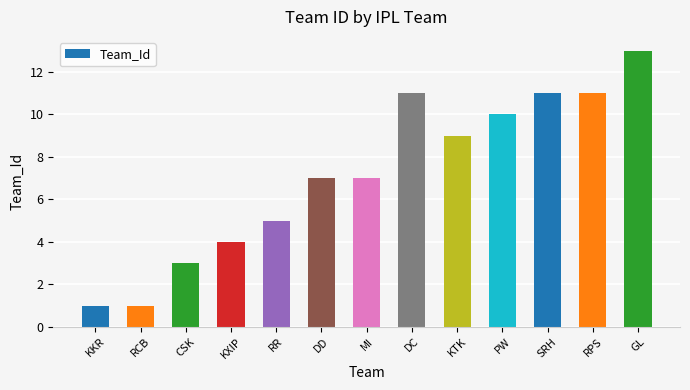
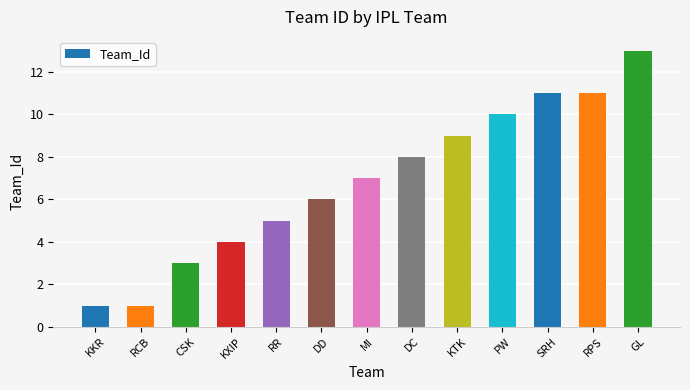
  {
    "KKR": 1,
    "RCB": 1,
    "CSK": 3,
    "KXIP": 4,
    "RR": 5,
-   "DD": 7,
+   "DD": 6,
    "MI": 7,
-   "DC": 11,
+   "DC": 8,
    "KTK": 9,
    "PW": 10,
    "SRH": 11,
    "RPS": 11,
    "GL": 13
  }
